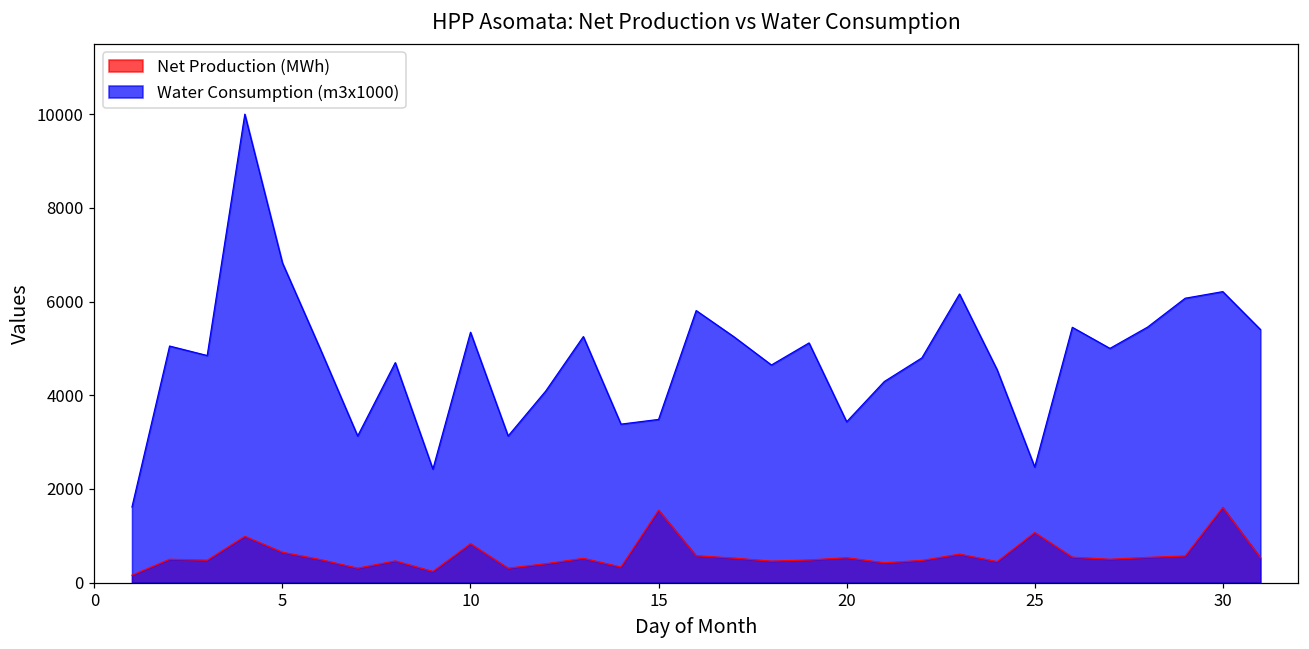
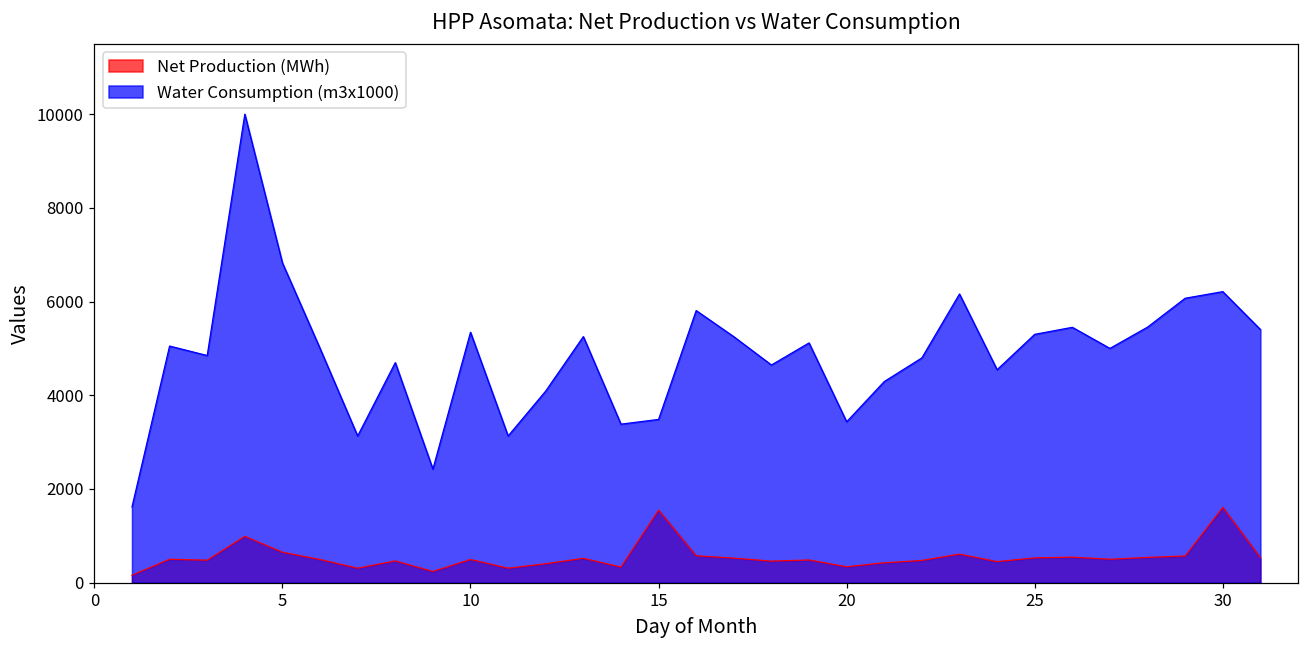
  {
    "Net Production (MWh)": {
      "5": 700,
-     "10": 800,
+     "10": 500,
      "15": 1500,
-     "20": 500,
-     "25": 1100,
+     "20": 300,
+     "25": 500,
      "30": 1600
    },
    "Water Consumption (m3x1000)": {
      "5": 6800,
      "10": 5300,
      "15": 3500,
      "20": 3400,
-     "25": 2500,
+     "25": 5300,
      "30": 6200
    }
  }
